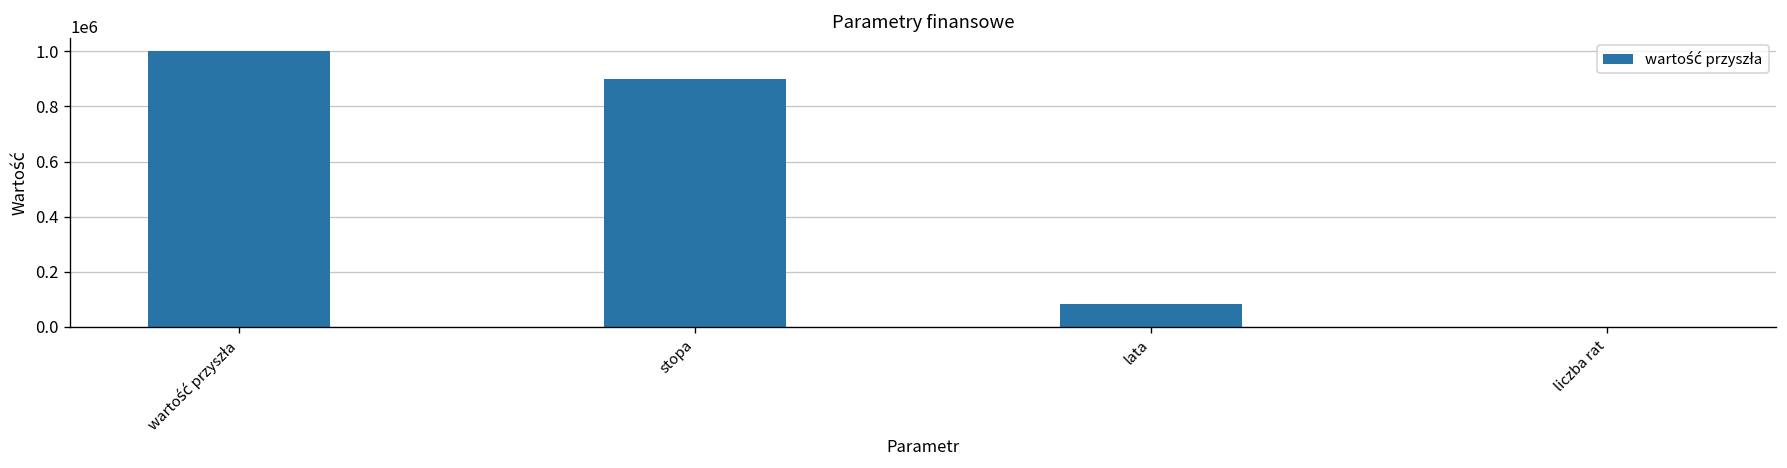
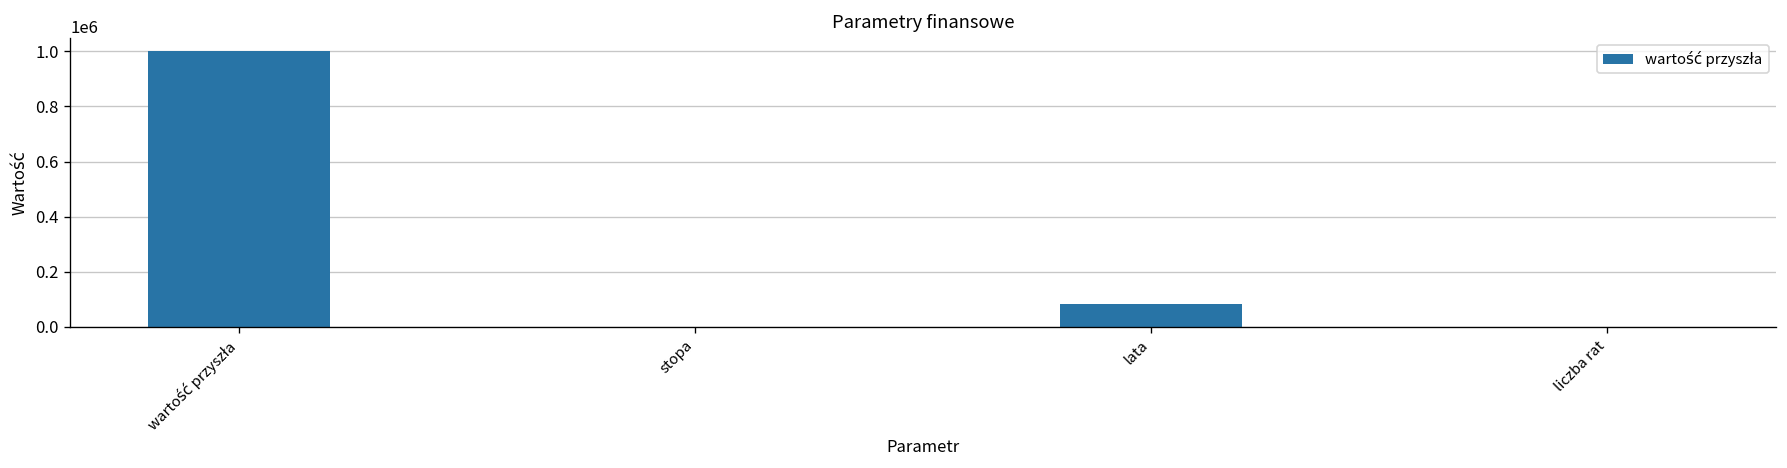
  {
    "wartość przyszła": 1000000,
-   "stopa": 900000,
+   "stopa": 0,
    "lata": 80000
  }
